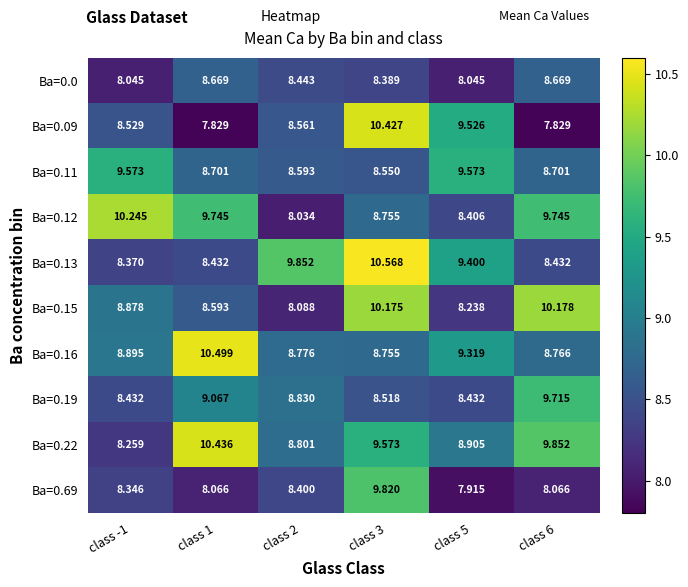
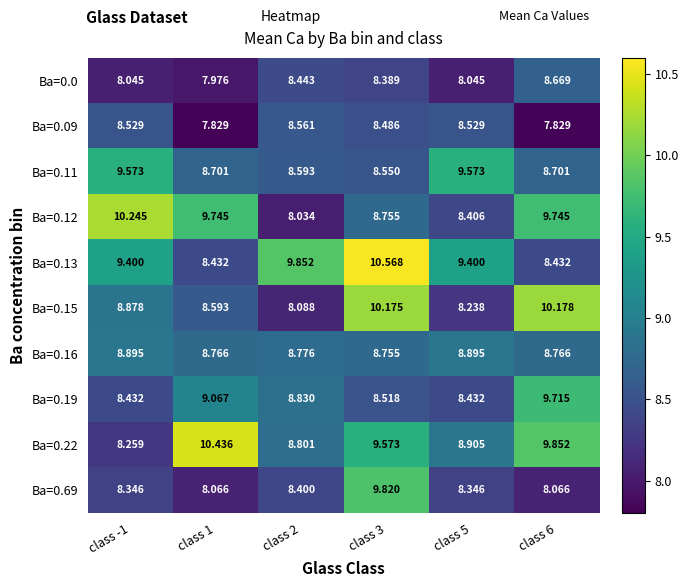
  {
    "Ba=0.0": {
      "class -1": 8.045,
-     "class 1": 8.669,
+     "class 1": 7.976,
      "class 2": 8.443,
      "class 3": 8.389,
      "class 5": 8.045,
      "class 6": 8.669
    },
    "Ba=0.09": {
      "class -1": 8.529,
      "class 1": 7.829,
      "class 2": 8.561,
-     "class 3": 10.427,
-     "class 5": 9.526,
+     "class 3": 8.486,
+     "class 5": 8.529,
      "class 6": 7.829
    },
    "Ba=0.11": {
      "class -1": 9.573,
      "class 1": 8.701,
      "class 2": 8.593,
      "class 3": 8.550,
      "class 5": 9.573,
      "class 6": 8.701
    },
    "Ba=0.12": {
      "class -1": 10.245,
      "class 1": 9.745,
      "class 2": 8.034,
      "class 3": 8.755,
      "class 5": 8.406,
      "class 6": 9.745
    },
    "Ba=0.13": {
-     "class -1": 8.370,
+     "class -1": 9.400,
      "class 1": 8.432,
      "class 2": 9.852,
      "class 3": 10.568,
      "class 5": 9.400,
      "class 6": 8.432
    },
    "Ba=0.15": {
      "class -1": 8.878,
      "class 1": 8.593,
      "class 2": 8.088,
      "class 3": 10.175,
      "class 5": 8.238,
      "class 6": 10.178
    },
    "Ba=0.16": {
      "class -1": 8.895,
-     "class 1": 10.499,
+     "class 1": 8.766,
      "class 2": 8.776,
      "class 3": 8.755,
-     "class 5": 9.319,
+     "class 5": 8.895,
      "class 6": 8.766
    },
    "Ba=0.19": {
      "class -1": 8.432,
      "class 1": 9.067,
      "class 2": 8.830,
      "class 3": 8.518,
      "class 5": 8.432,
      "class 6": 9.715
    },
    "Ba=0.22": {
      "class -1": 8.259,
      "class 1": 10.436,
      "class 2": 8.801,
      "class 3": 9.573,
      "class 5": 8.905,
      "class 6": 9.852
    },
    "Ba=0.69": {
      "class -1": 8.346,
      "class 1": 8.066,
      "class 2": 8.400,
      "class 3": 9.820,
-     "class 5": 7.915,
+     "class 5": 8.346,
      "class 6": 8.066
    }
  }
